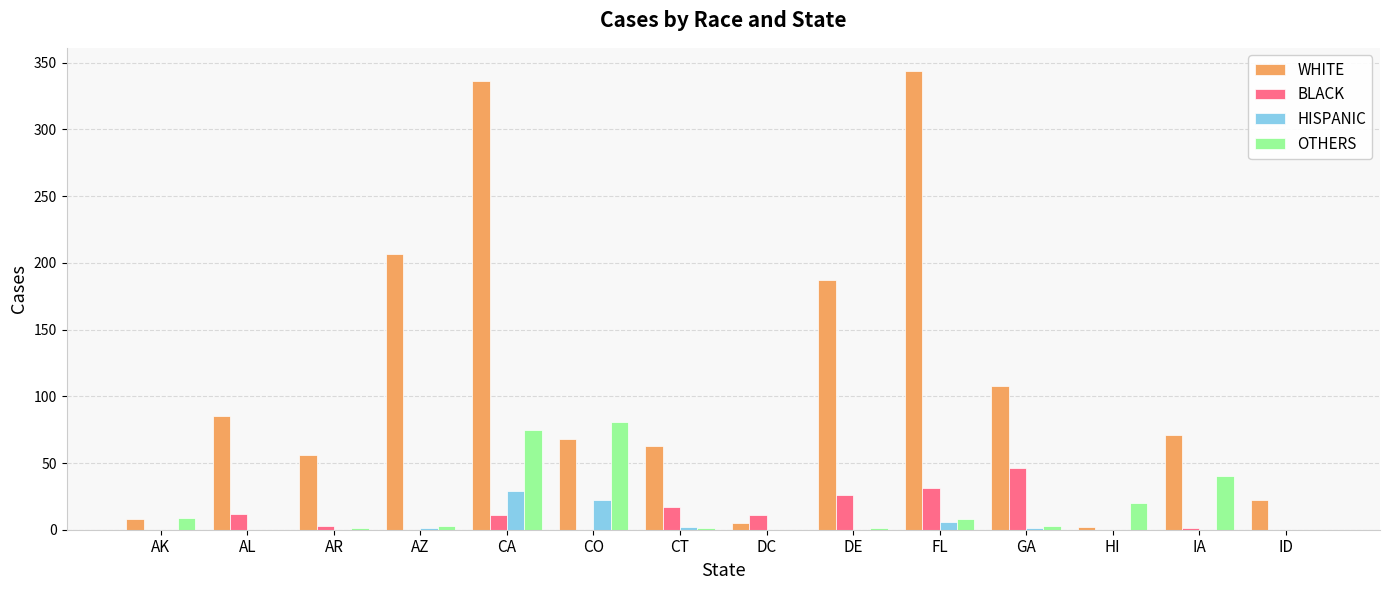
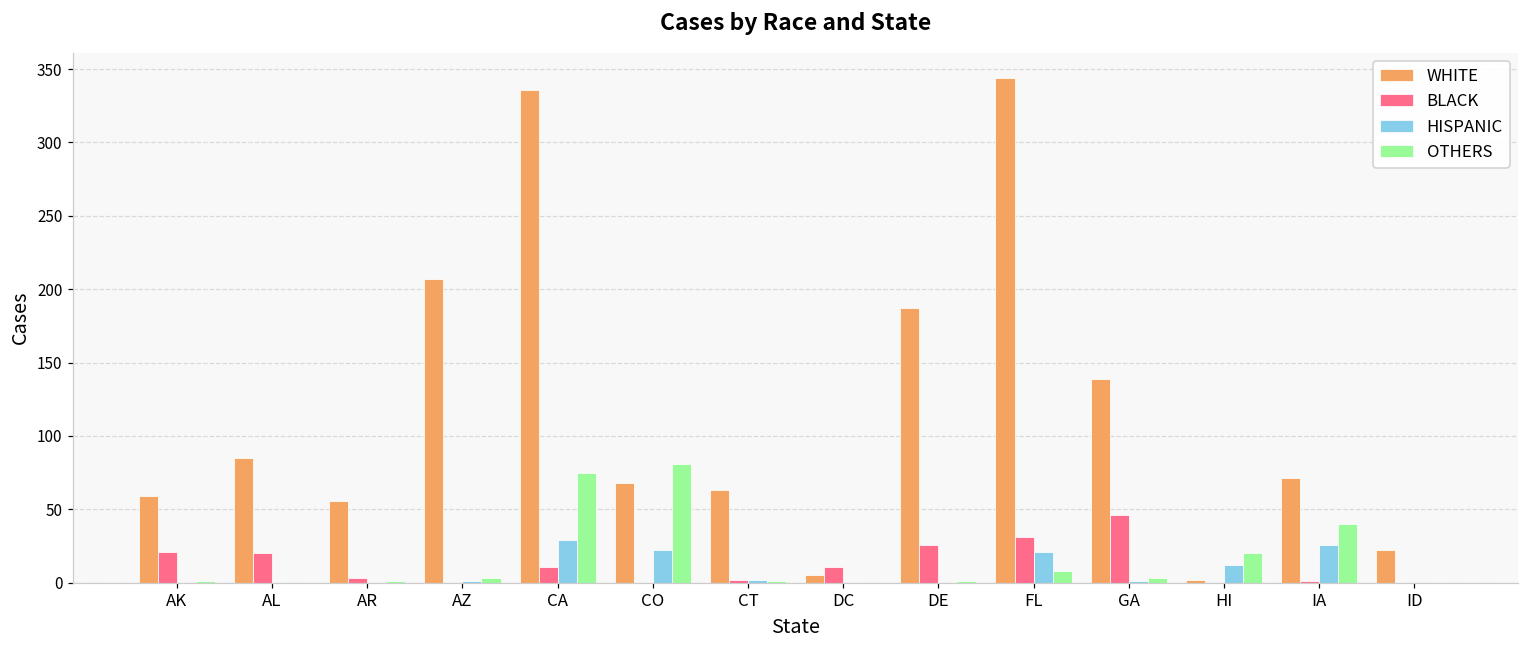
  {
    "WHITE": {
-     "AK": 8,
+     "AK": 59,
      "AL": 85,
      "AR": 56,
      "AZ": 207,
      "CA": 336,
      "CO": 68,
      "CT": 63,
      "DC": 5,
      "DE": 187,
      "FL": 344,
-     "GA": 108,
+     "GA": 139,
      "HI": 2,
      "IA": 71,
      "ID": 22
    },
    "BLACK": {
-     "AK": 0,
-     "AL": 12,
+     "AK": 21,
+     "AL": 20,
      "AR": 3,
      "AZ": 0,
      "CA": 11,
      "CO": 0,
-     "CT": 17,
+     "CT": 2,
      "DC": 11,
      "DE": 26,
      "FL": 31,
      "GA": 46,
      "HI": 0,
      "ID": 0
    },
    "HISPANIC": {
      "AK": 0,
      "AL": 0,
      "AR": 0,
      "CA": 29,
      "CO": 22,
      "CT": 2,
      "DC": 0,
      "DE": 0,
-     "FL": 6,
-     "HI": 0,
-     "IA": 0,
+     "FL": 21,
+     "HI": 12,
+     "IA": 26,
      "ID": 0
    },
    "OTHERS": {
-     "AK": 9,
+     "AK": 1,
      "AL": 0,
      "AZ": 3,
      "CA": 75,
      "CO": 81,
      "DC": 0,
      "FL": 8,
      "GA": 3,
      "HI": 20,
      "IA": 40,
      "ID": 0
    }
  }
